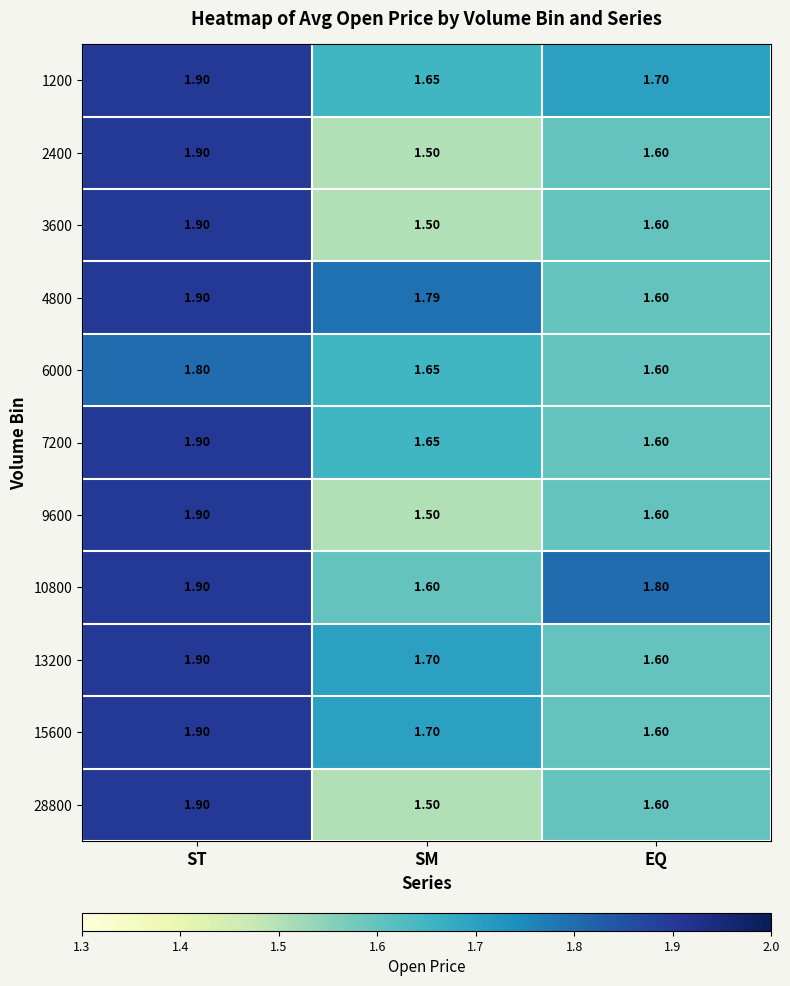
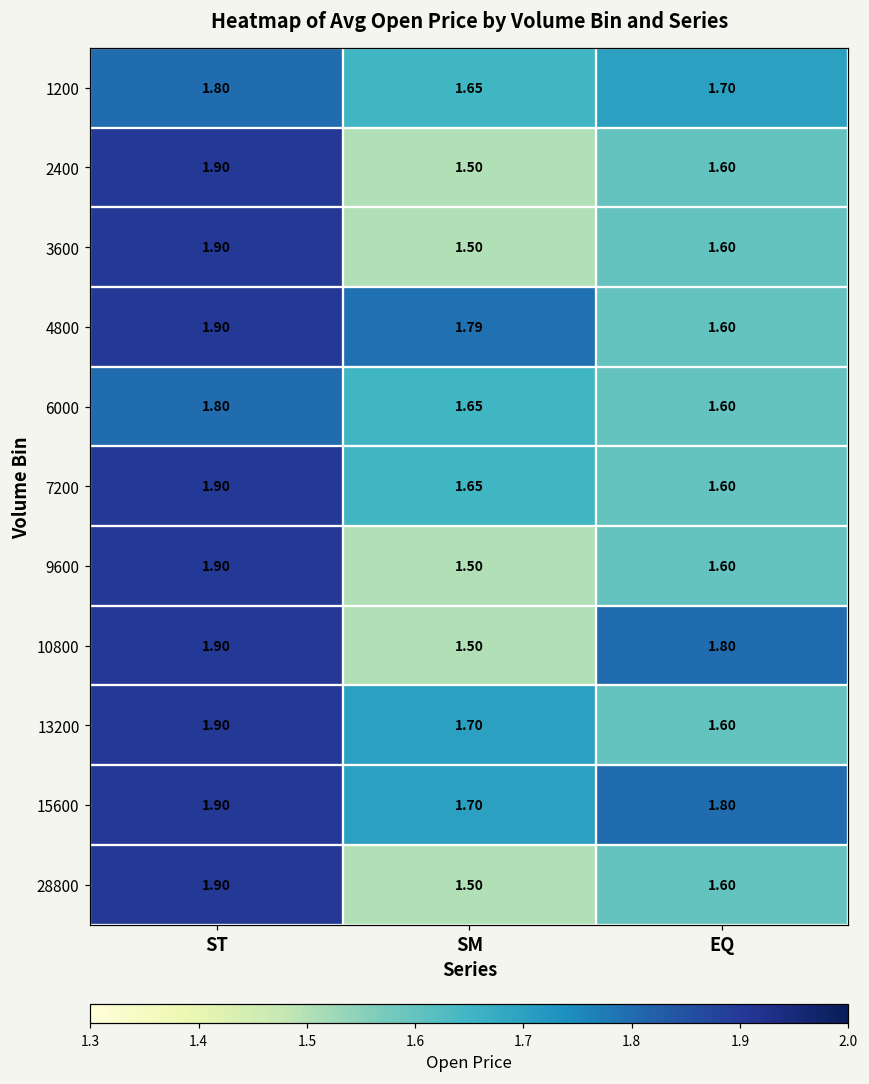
  {
    "1200": {
-     "ST": 1.90,
+     "ST": 1.80,
      "SM": 1.65,
      "EQ": 1.70
    },
    "2400": {
      "ST": 1.90,
      "SM": 1.50,
      "EQ": 1.60
    },
    "3600": {
      "ST": 1.90,
      "SM": 1.50,
      "EQ": 1.60
    },
    "4800": {
      "ST": 1.90,
      "SM": 1.79,
      "EQ": 1.60
    },
    "6000": {
      "ST": 1.80,
      "SM": 1.65,
      "EQ": 1.60
    },
    "7200": {
      "ST": 1.90,
      "SM": 1.65,
      "EQ": 1.60
    },
    "9600": {
      "ST": 1.90,
      "SM": 1.50,
      "EQ": 1.60
    },
    "10800": {
      "ST": 1.90,
-     "SM": 1.60,
+     "SM": 1.50,
      "EQ": 1.80
    },
    "13200": {
      "ST": 1.90,
      "SM": 1.70,
      "EQ": 1.60
    },
    "15600": {
      "ST": 1.90,
      "SM": 1.70,
-     "EQ": 1.60
+     "EQ": 1.80
    },
    "28800": {
      "ST": 1.90,
      "SM": 1.50,
      "EQ": 1.60
    }
  }
